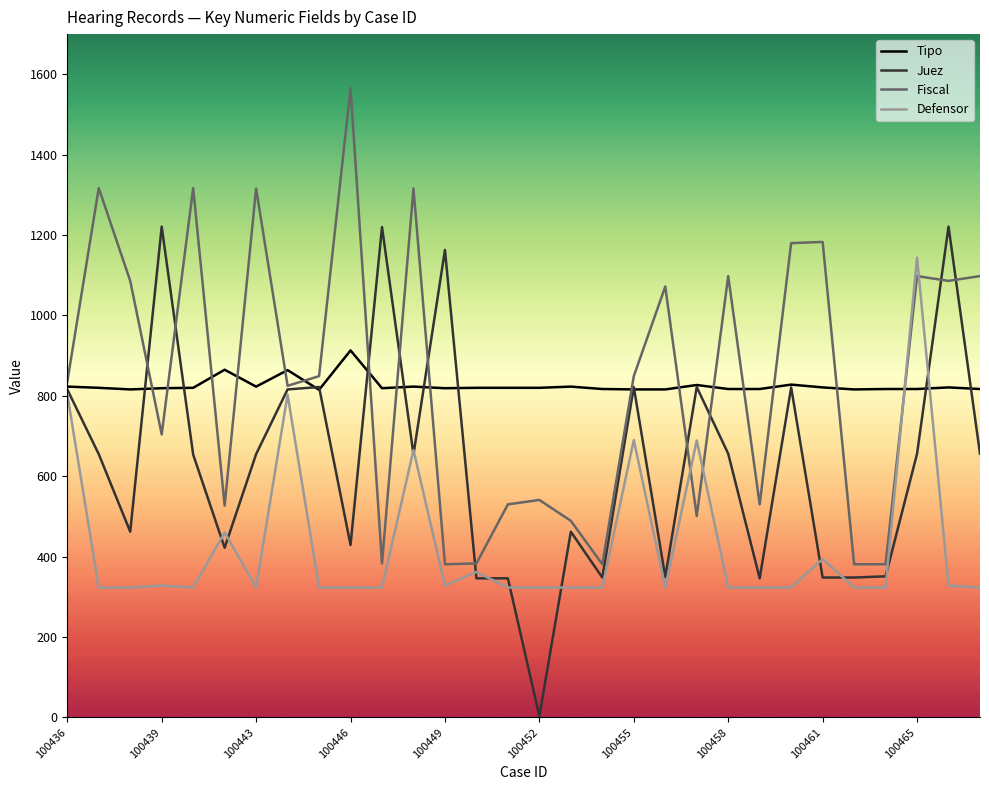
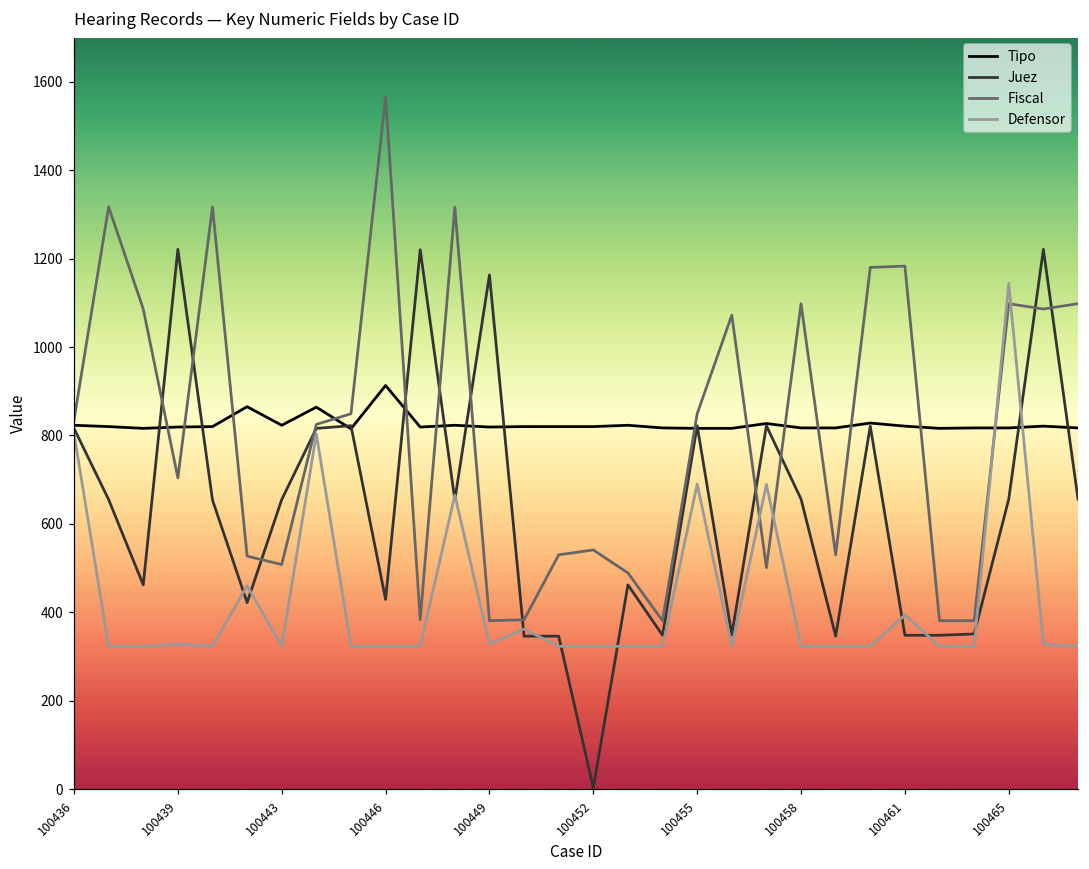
  {
    "Tipo": {
      "100436": 820,
      "100439": 820,
      "100443": 820,
      "100446": 910,
      "100449": 820,
      "100452": 820,
      "100458": 820,
      "100461": 820,
      "100465": 820
    },
    "Juez": {
      "100436": 820,
      "100439": 1220,
      "100443": 660,
      "100446": 430,
      "100449": 1160,
      "100452": 0,
      "100458": 660,
      "100461": 350,
      "100465": 660
    },
    "Fiscal": {
      "100436": 840,
      "100439": 700,
-     "100443": 1320,
+     "100443": 510,
      "100446": 1570,
      "100449": 380,
      "100452": 540,
      "100455": 850,
      "100458": 1100,
      "100461": 1180,
      "100465": 1100
    },
    "Defensor": {
      "100436": 800,
      "100439": 330,
      "100443": 320,
      "100446": 320,
      "100449": 330,
      "100452": 320,
      "100455": 690,
      "100458": 320,
      "100461": 390,
      "100465": 1140
    }
  }
